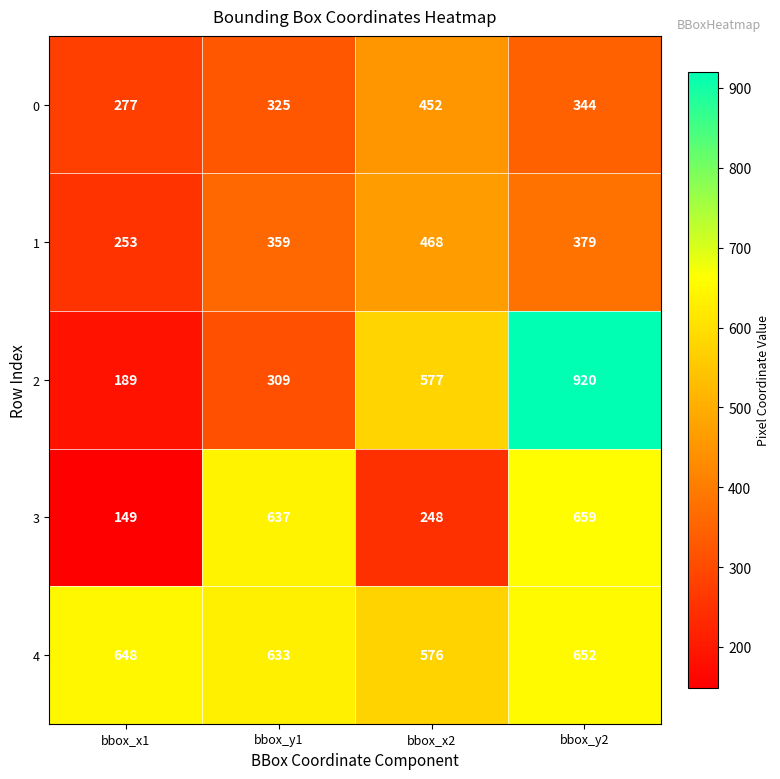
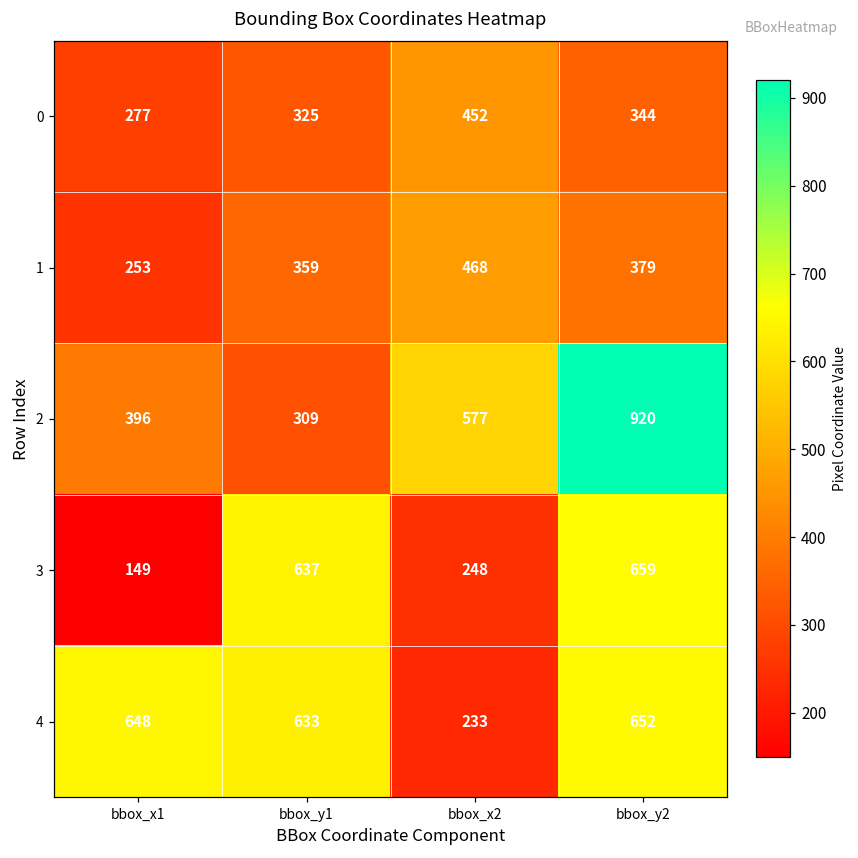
  {
    "0": {
      "bbox_x1": 277,
      "bbox_y1": 325,
      "bbox_x2": 452,
      "bbox_y2": 344
    },
    "1": {
      "bbox_x1": 253,
      "bbox_y1": 359,
      "bbox_x2": 468,
      "bbox_y2": 379
    },
    "2": {
-     "bbox_x1": 189,
+     "bbox_x1": 396,
      "bbox_y1": 309,
      "bbox_x2": 577,
      "bbox_y2": 920
    },
    "3": {
      "bbox_x1": 149,
      "bbox_y1": 637,
      "bbox_x2": 248,
      "bbox_y2": 659
    },
    "4": {
      "bbox_x1": 648,
      "bbox_y1": 633,
-     "bbox_x2": 576,
+     "bbox_x2": 233,
      "bbox_y2": 652
    }
  }
